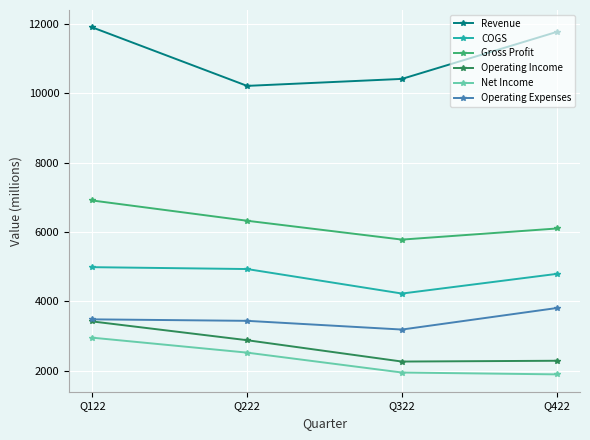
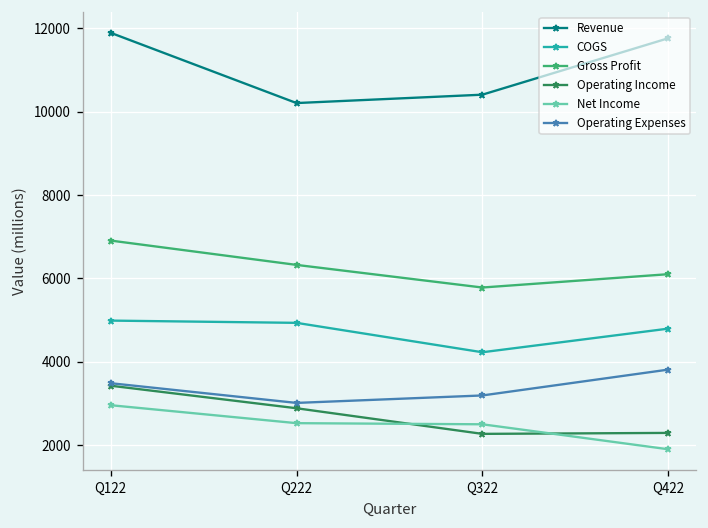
  {
    "Revenue": {
      "Q122": 11900,
      "Q222": 10200,
      "Q322": 10400
    },
    "COGS": {
      "Q122": 5000,
      "Q222": 4900,
      "Q322": 4200,
      "Q422": 4800
    },
    "Net Income": {
      "Q122": 3000,
      "Q222": 2500,
-     "Q322": 2000,
+     "Q322": 2500,
      "Q422": 1900
    },
    "Operating Expenses": {
-     "Q222": 3400,
+     "Q222": 3000,
      "Q322": 3200,
      "Q422": 3800
    }
  }
